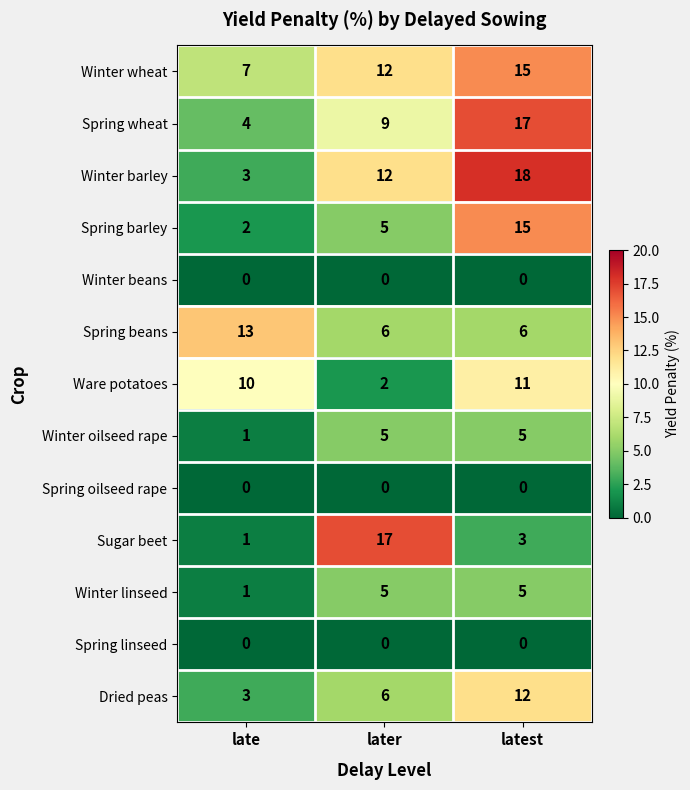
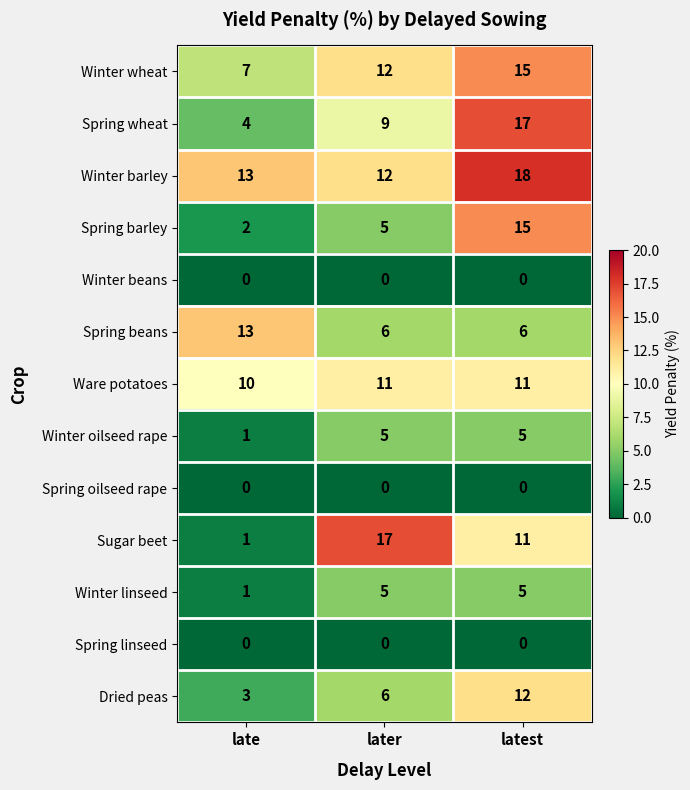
  {
    "Winter wheat": {
      "late": 7,
      "later": 12,
      "latest": 15
    },
    "Spring wheat": {
      "late": 4,
      "later": 9,
      "latest": 17
    },
    "Winter barley": {
-     "late": 3,
+     "late": 13,
      "later": 12,
      "latest": 18
    },
    "Spring barley": {
      "late": 2,
      "later": 5,
      "latest": 15
    },
    "Winter beans": {
      "late": 0,
      "later": 0,
      "latest": 0
    },
    "Spring beans": {
      "late": 13,
      "later": 6,
      "latest": 6
    },
    "Ware potatoes": {
      "late": 10,
-     "later": 2,
+     "later": 11,
      "latest": 11
    },
    "Winter oilseed rape": {
      "late": 1,
      "later": 5,
      "latest": 5
    },
    "Spring oilseed rape": {
      "late": 0,
      "later": 0,
      "latest": 0
    },
    "Sugar beet": {
      "late": 1,
      "later": 17,
-     "latest": 3
+     "latest": 11
    },
    "Winter linseed": {
      "late": 1,
      "later": 5,
      "latest": 5
    },
    "Spring linseed": {
      "late": 0,
      "later": 0,
      "latest": 0
    },
    "Dried peas": {
      "late": 3,
      "later": 6,
      "latest": 12
    }
  }
